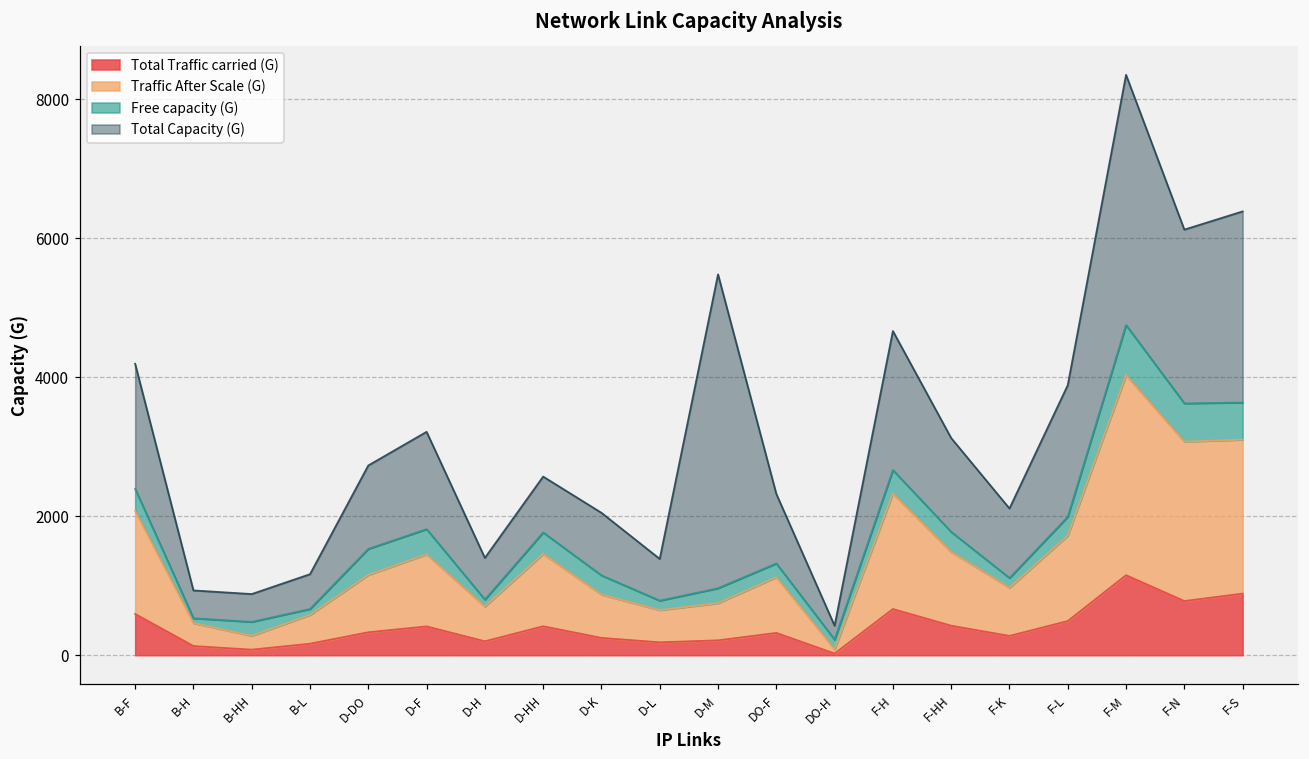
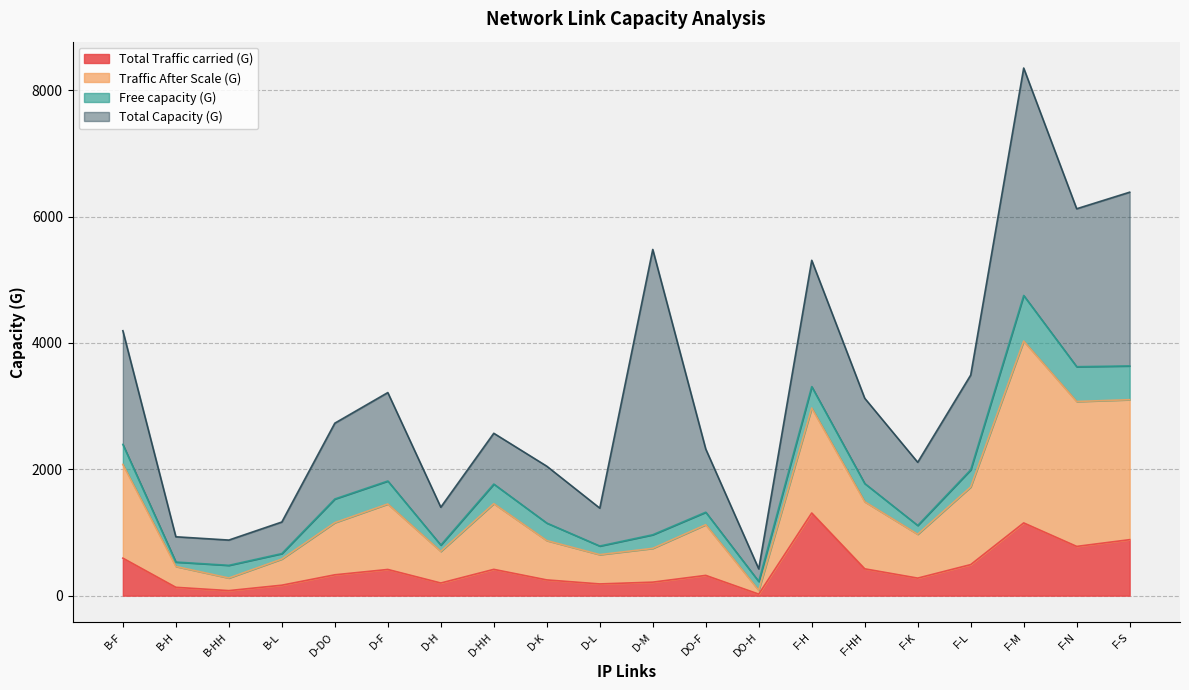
  {
    "Total Traffic carried (G)": {
      "B-F": 600,
      "B-H": 100,
      "B-HH": 100,
      "B-L": 200,
      "D-DO": 300,
      "D-F": 400,
      "D-H": 200,
      "D-HH": 400,
      "D-K": 200,
      "D-L": 200,
      "D-M": 200,
      "DO-F": 300,
      "DO-H": 0,
-     "F-H": 700,
+     "F-H": 1300,
      "F-HH": 400,
      "F-K": 300,
      "F-L": 500,
      "F-M": 1200,
      "F-N": 800,
      "F-S": 900
    },
    "Traffic After Scale (G)": {
      "B-F": 1500,
      "B-H": 300,
      "B-HH": 200,
      "B-L": 400,
      "D-DO": 800,
      "D-F": 1000,
      "D-H": 500,
      "D-HH": 1000,
      "D-K": 600,
      "D-L": 500,
      "D-M": 500,
      "DO-F": 800,
      "DO-H": 100,
      "F-H": 1700,
      "F-HH": 1100,
      "F-K": 700,
      "F-L": 1200,
      "F-M": 2900,
      "F-N": 2300,
      "F-S": 2200
    },
    "Free capacity (G)": {
      "B-F": 300,
      "B-H": 100,
      "B-HH": 200,
      "B-L": 100,
      "D-DO": 400,
      "D-F": 400,
      "D-H": 100,
      "D-HH": 300,
      "D-K": 300,
      "D-L": 100,
      "D-M": 200,
      "DO-F": 200,
      "DO-H": 100,
      "F-H": 300,
      "F-HH": 300,
      "F-K": 100,
      "F-L": 300,
      "F-M": 700,
      "F-N": 600,
      "F-S": 500
    },
    "Total Capacity (G)": {
      "B-F": 1800,
      "B-H": 400,
      "B-HH": 400,
      "B-L": 500,
      "D-DO": 1200,
      "D-F": 1400,
      "D-H": 600,
      "D-HH": 800,
      "D-K": 900,
      "D-L": 600,
      "D-M": 4500,
      "DO-F": 1000,
      "DO-H": 200,
      "F-H": 2000,
      "F-HH": 1400,
      "F-K": 1000,
-     "F-L": 1900,
+     "F-L": 1500,
      "F-M": 3600,
      "F-N": 2500,
      "F-S": 2700
    }
  }
